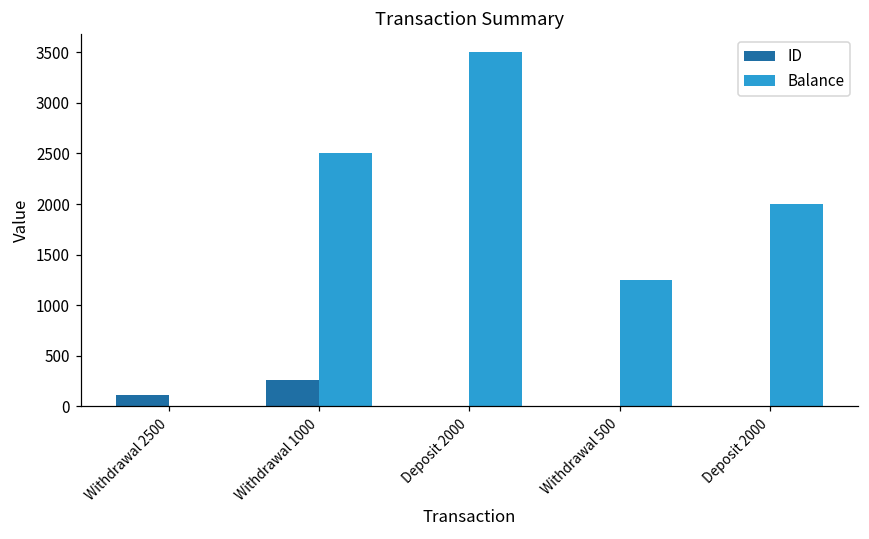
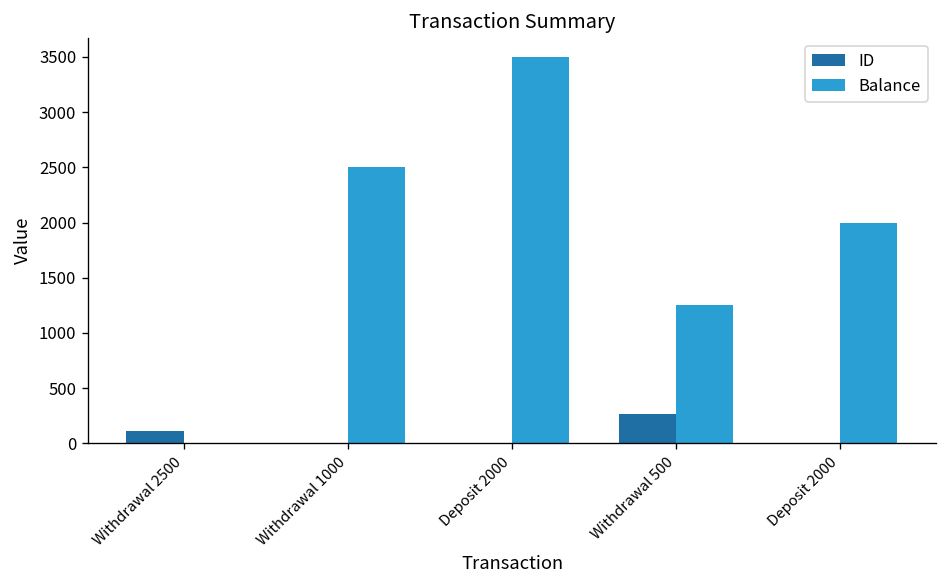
  {
    "ID": {
      "Withdrawal 2500": 100,
-     "Withdrawal 1000": 300,
-     "Withdrawal 500": 0
+     "Withdrawal 1000": 0,
+     "Withdrawal 500": 300
    },
    "Balance": {
      "Withdrawal 2500": 0,
      "Withdrawal 1000": 2500,
      "Withdrawal 500": 1200
    }
  }
